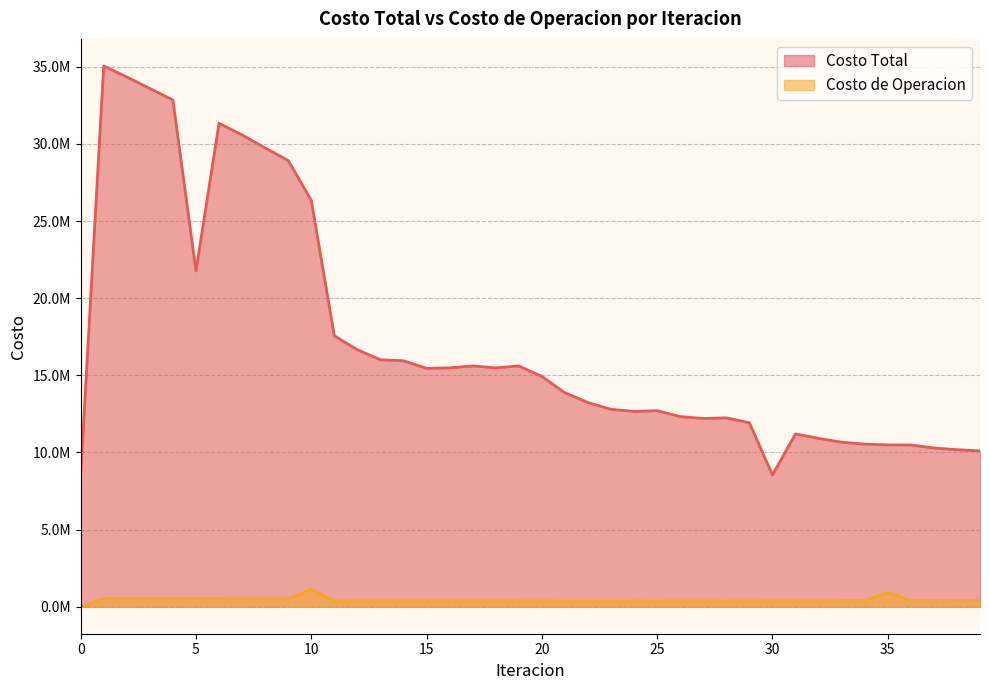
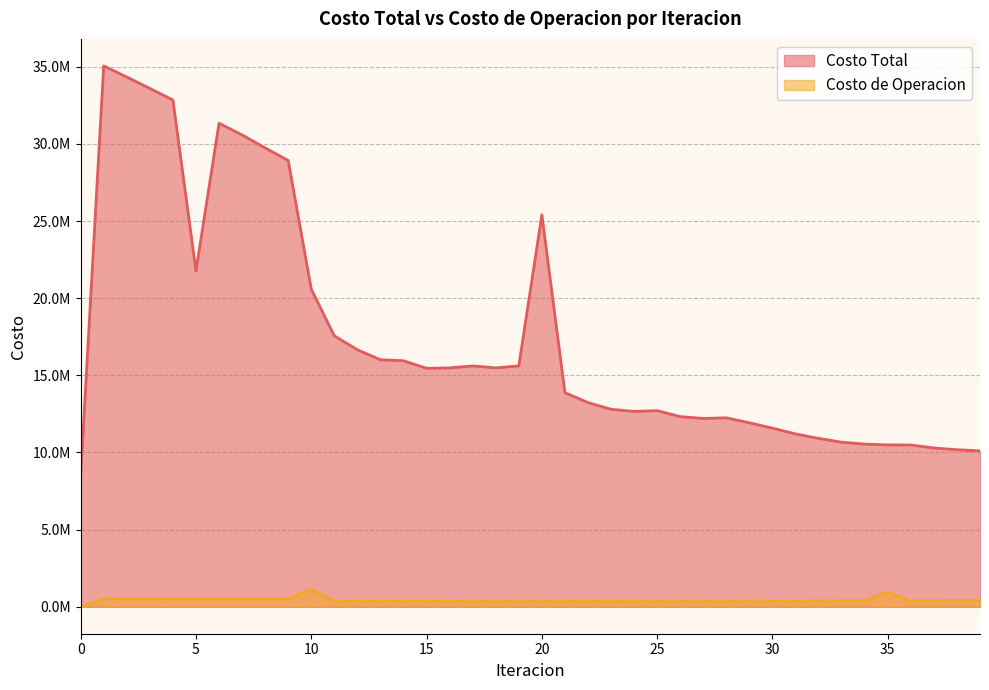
  {
    "Costo Total": {
      "0": 8500000,
      "5": 21800000,
-     "10": 26300000,
+     "10": 20600000,
      "15": 15500000,
-     "20": 14900000,
+     "20": 25400000,
      "25": 12700000,
-     "30": 8500000,
+     "30": 11600000,
      "35": 10500000
    },
    "Costo de Operacion": {
      "0": 0,
      "5": 500000,
      "10": 1100000,
      "15": 400000,
      "20": 400000,
      "25": 400000,
      "30": 400000,
      "35": 900000
    }
  }
